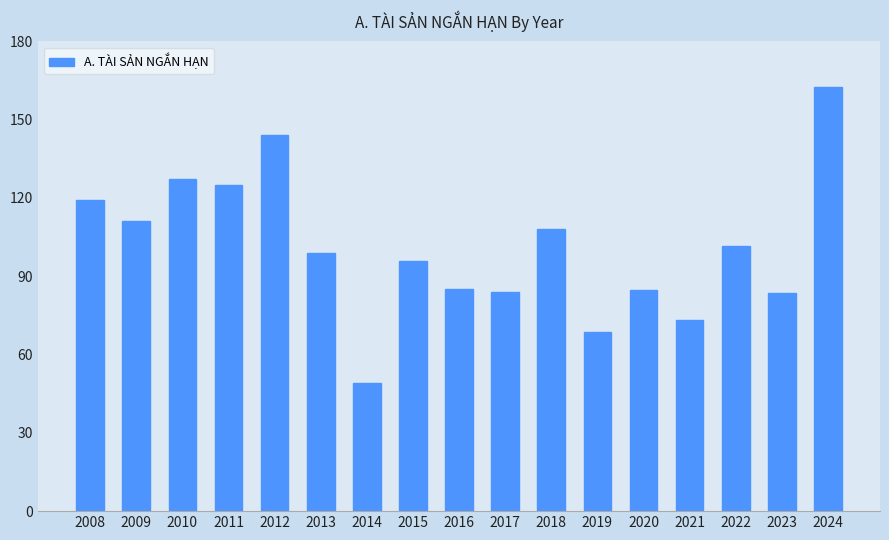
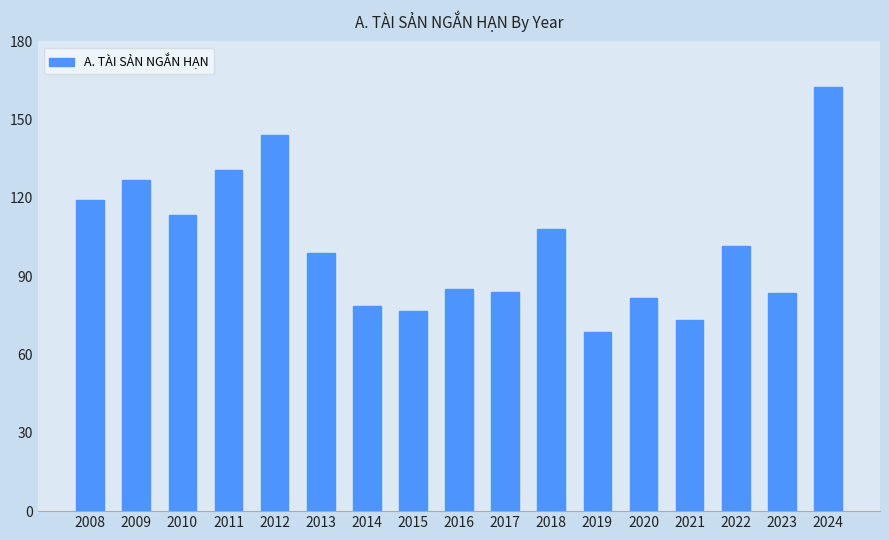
  {
    "2008": 119,
-   "2009": 111,
-   "2010": 127,
-   "2011": 125,
+   "2009": 127,
+   "2010": 113,
+   "2011": 131,
    "2012": 144,
    "2013": 99,
-   "2014": 49,
-   "2015": 96,
+   "2014": 78,
+   "2015": 77,
    "2016": 85,
    "2017": 84,
    "2018": 108,
    "2019": 69,
-   "2020": 85,
+   "2020": 82,
    "2021": 73,
    "2022": 102,
    "2023": 84,
    "2024": 163
  }
